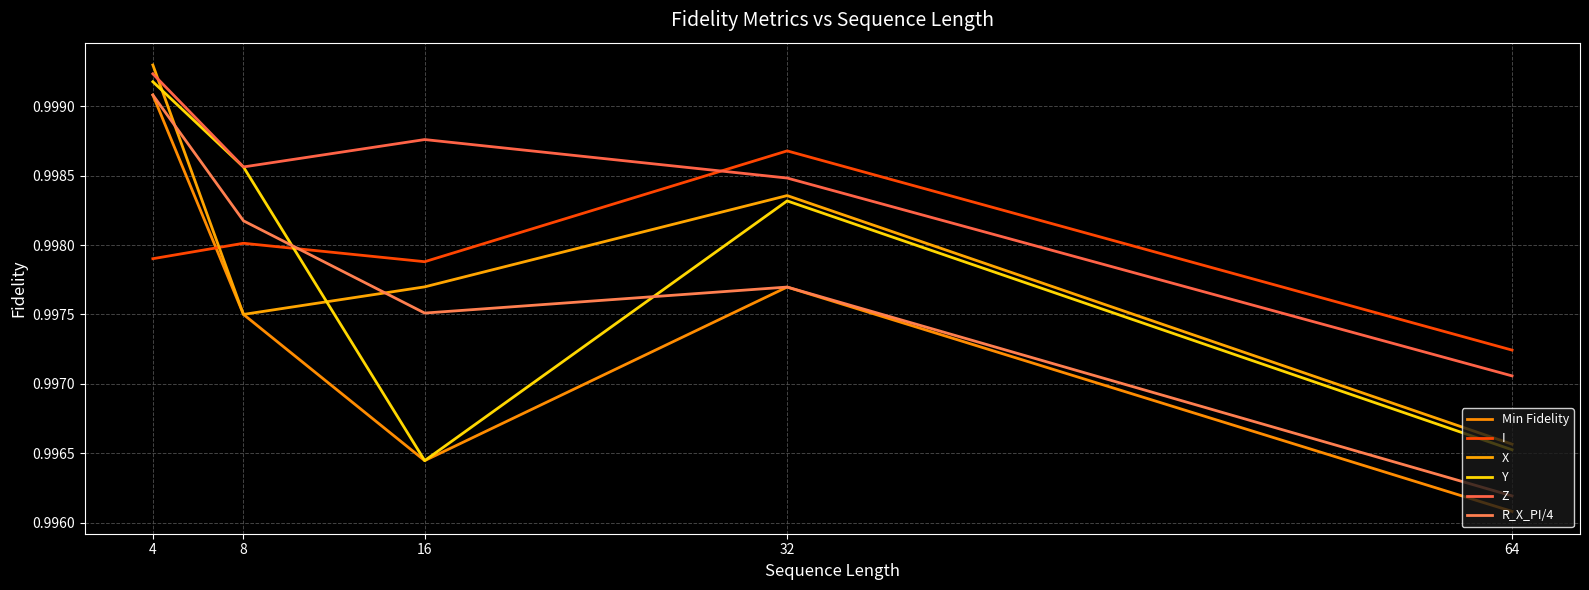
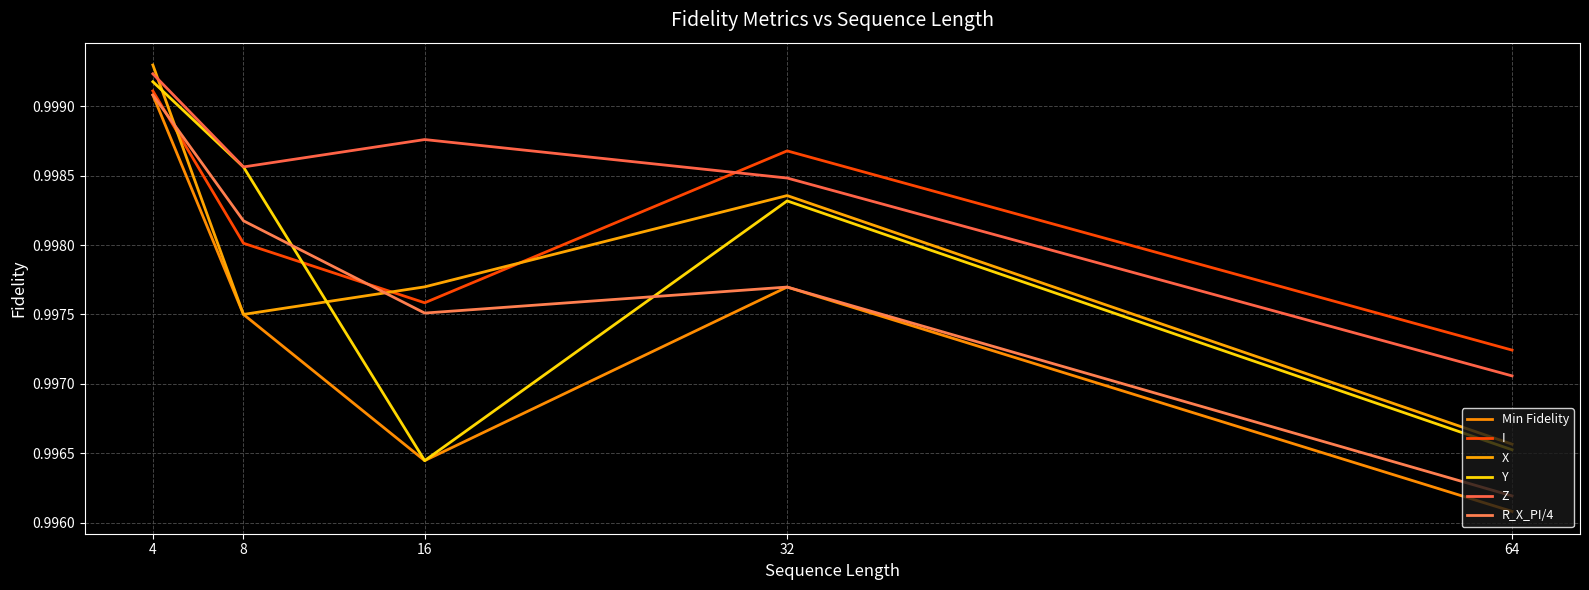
  {
    "I": {
-     "4": 0.99790,
+     "4": 0.99911,
      "8": 0.99801,
-     "16": 0.99788,
+     "16": 0.99758,
      "32": 0.99868,
      "64": 0.99724
    }
  }
